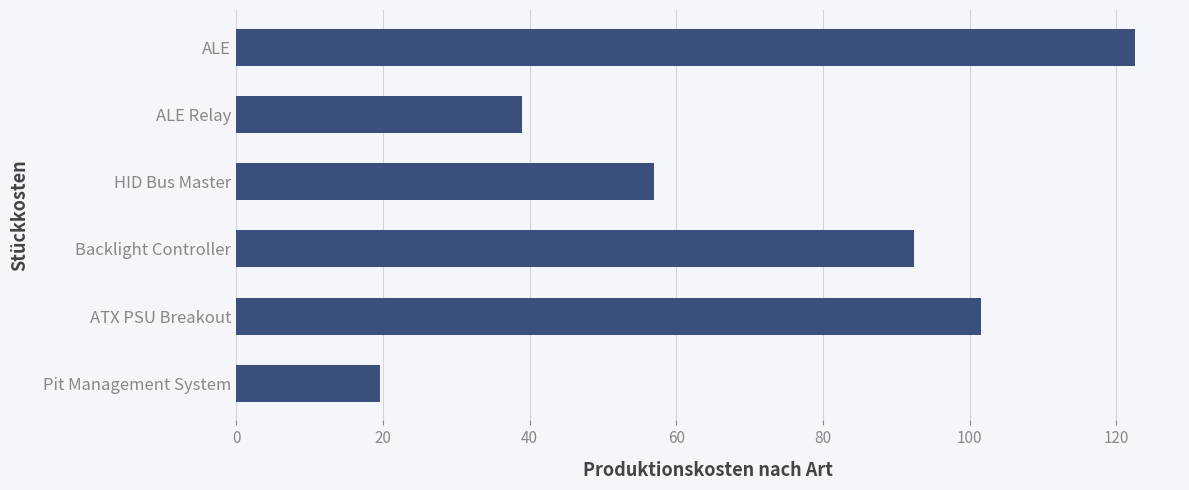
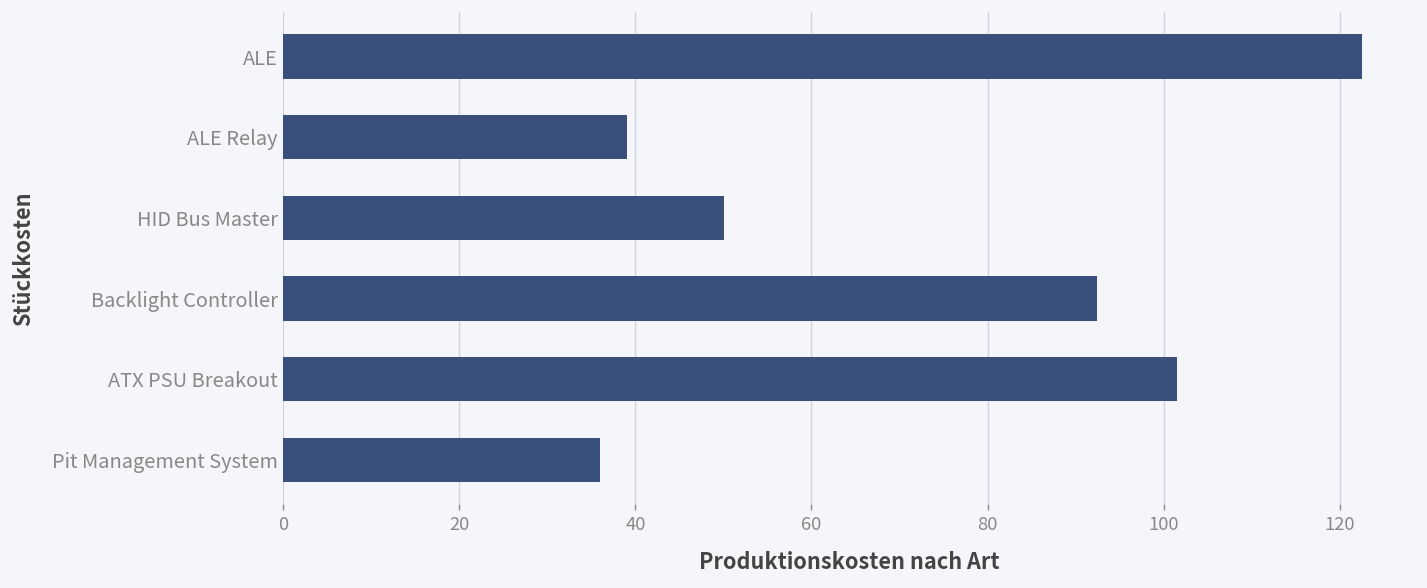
  {
    "ALE": 123,
    "ALE Relay": 39,
-   "HID Bus Master": 57,
+   "HID Bus Master": 50,
    "Backlight Controller": 92,
    "ATX PSU Breakout": 102,
-   "Pit Management System": 20
+   "Pit Management System": 36
  }
